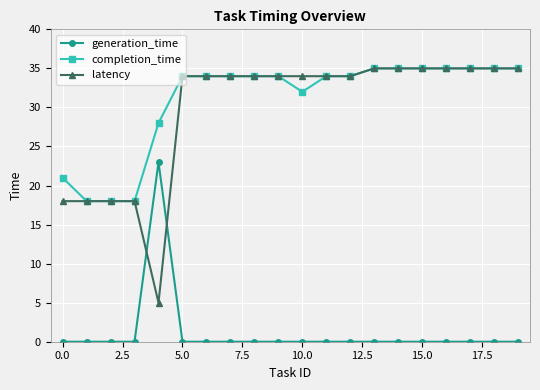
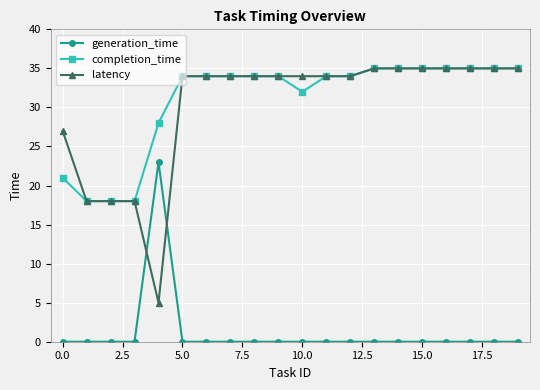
  {
    "generation_time": {
      "0.0": 0,
      "5.0": 0,
      "10.0": 0,
      "15.0": 0
    },
    "completion_time": {
      "0.0": 21,
      "10.0": 32
    },
    "latency": {
-     "0.0": 18,
+     "0.0": 27,
      "10.0": 34
    }
  }
